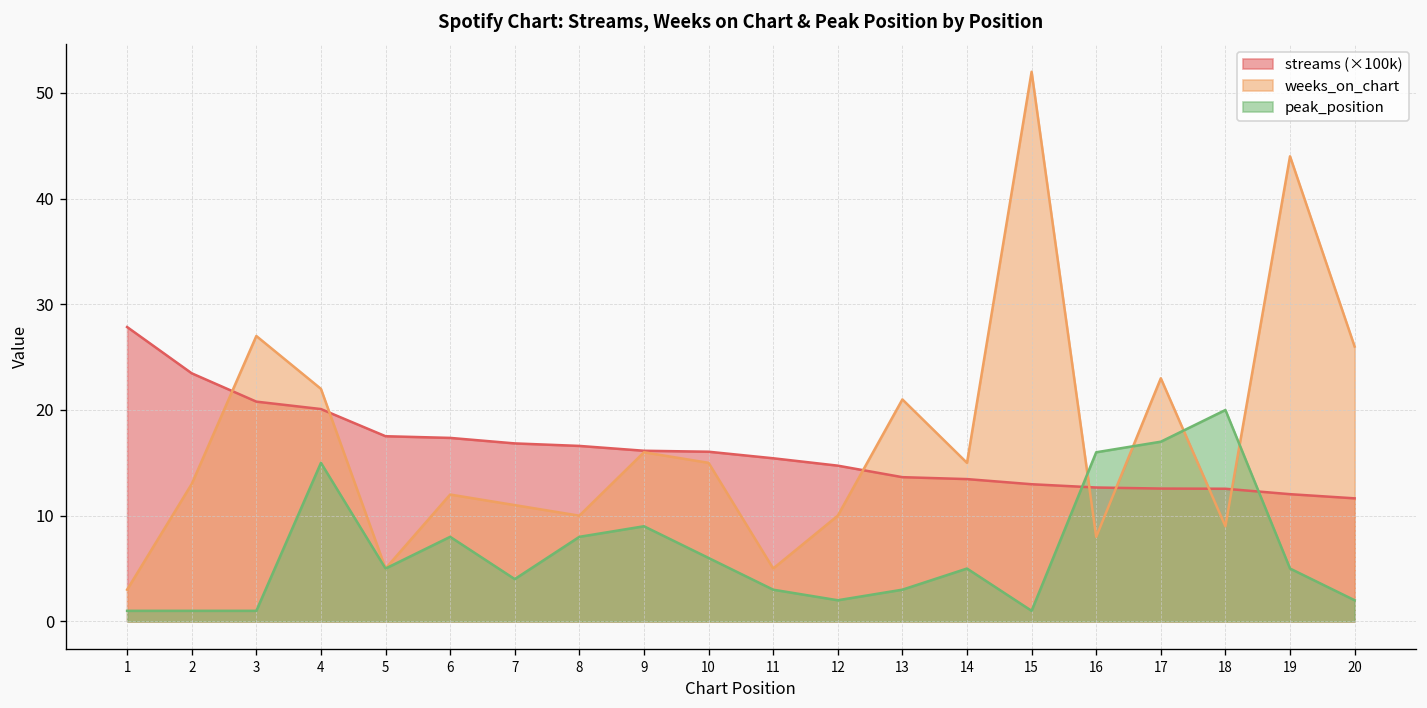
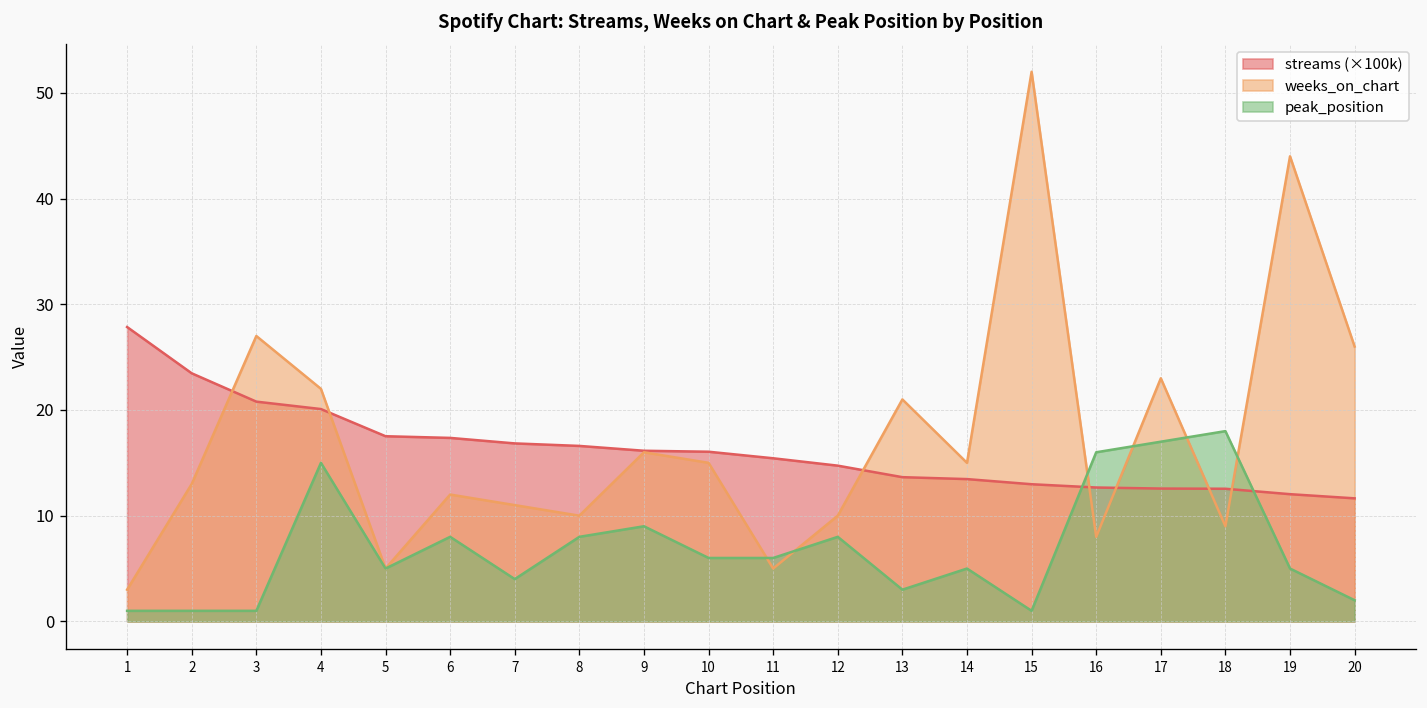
  {
    "peak_position": {
      "1": 1,
      "2": 1,
      "3": 1,
      "4": 15,
      "6": 8,
      "7": 4,
      "8": 8,
      "9": 9,
      "10": 6,
-     "11": 3,
-     "12": 2,
+     "11": 6,
+     "12": 8,
      "13": 3,
      "14": 5,
      "15": 1,
      "16": 16,
      "17": 17,
-     "18": 20,
+     "18": 18,
      "19": 5,
      "20": 2
    }
  }
